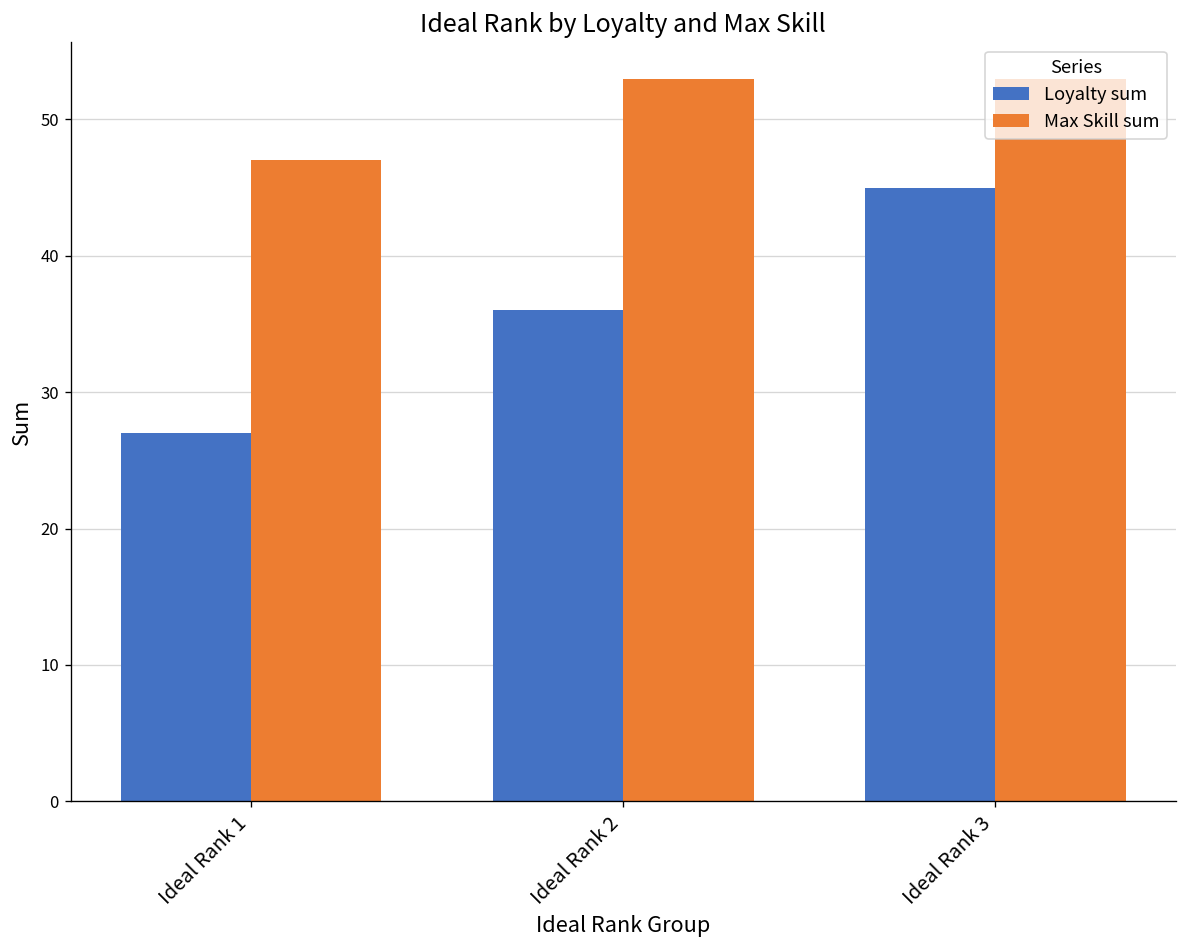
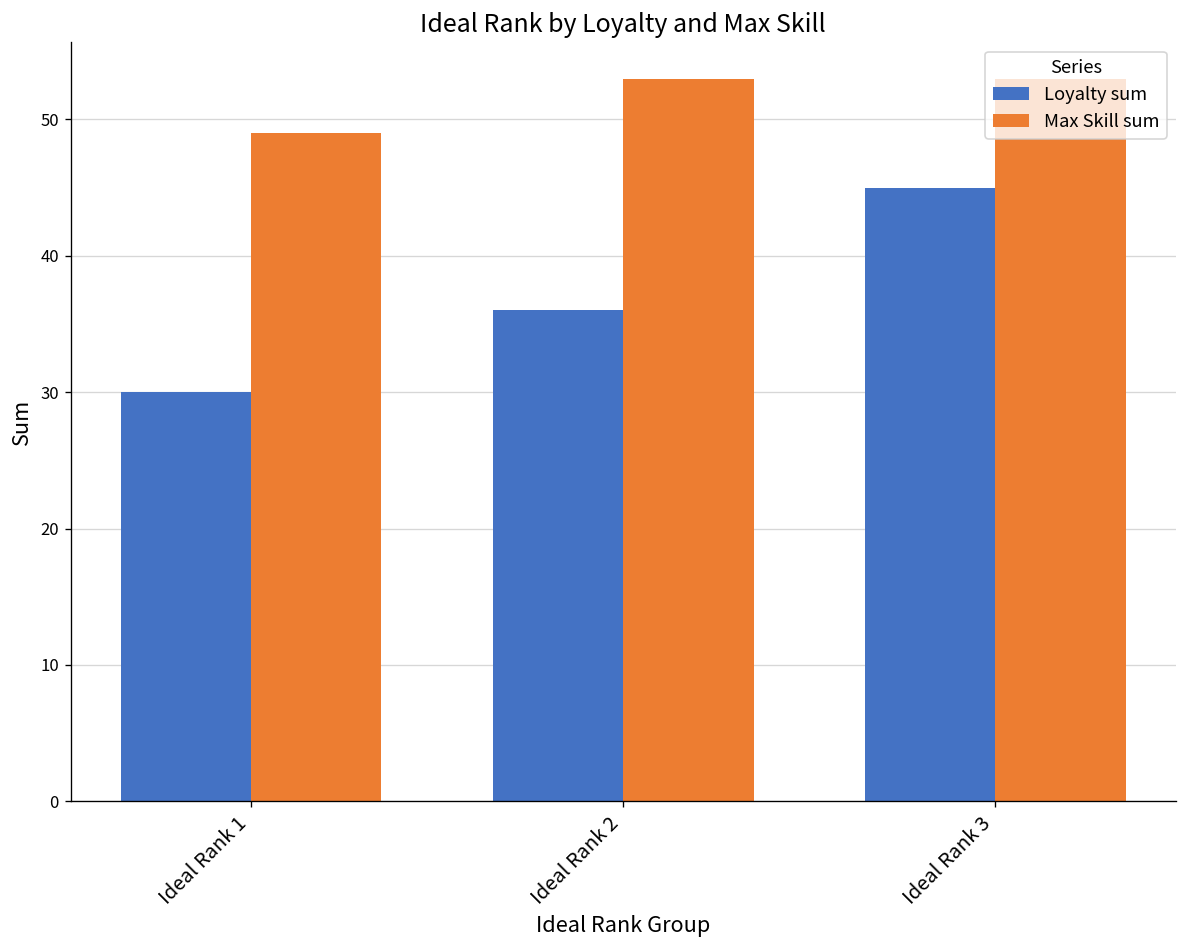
  {
    "Loyalty sum": {
-     "Ideal Rank 1": 27,
+     "Ideal Rank 1": 30,
      "Ideal Rank 2": 36,
      "Ideal Rank 3": 45
    },
    "Max Skill sum": {
-     "Ideal Rank 1": 47,
+     "Ideal Rank 1": 49,
      "Ideal Rank 2": 53
    }
  }
